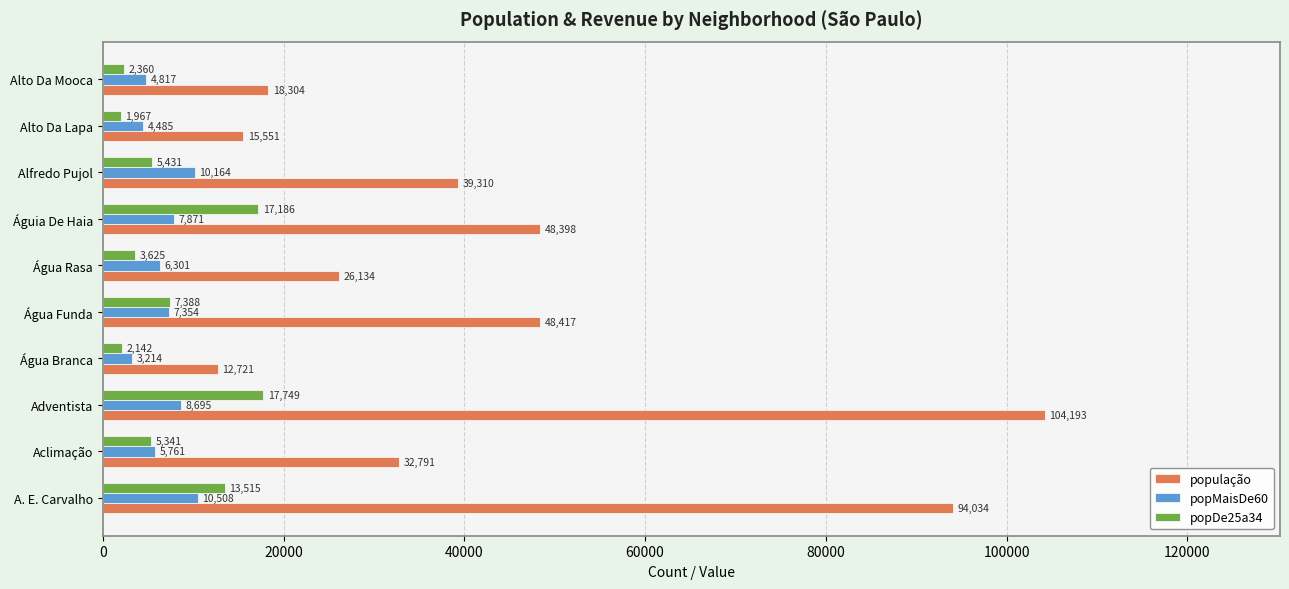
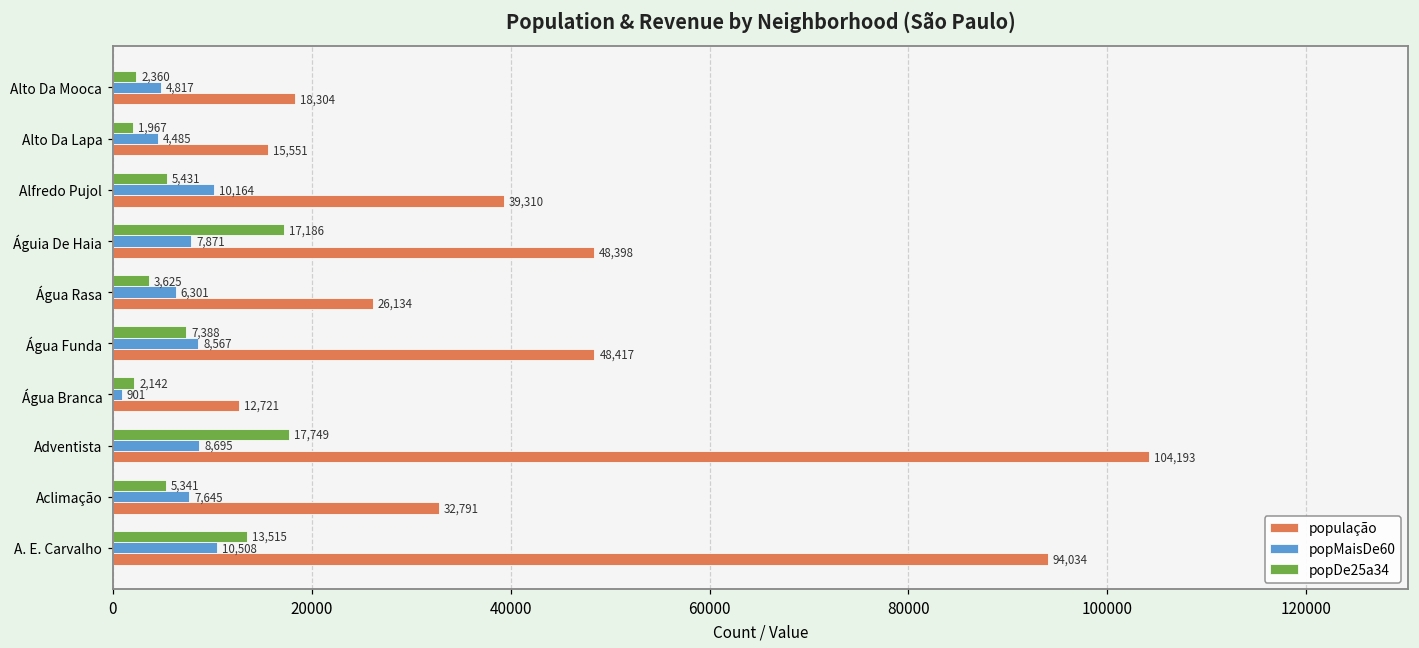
  {
    "população": {
      "Alto Da Mooca": "18,304",
      "Alto Da Lapa": "15,551",
      "Alfredo Pujol": "39,310",
      "Águia De Haia": "48,398",
      "Água Rasa": "26,134",
      "Água Funda": "48,417",
      "Água Branca": "12,721",
      "Adventista": "104,193",
      "Aclimação": "32,791",
      "A. E. Carvalho": "94,034"
    },
    "popMaisDe60": {
      "Alto Da Mooca": "4,817",
      "Alto Da Lapa": "4,485",
      "Alfredo Pujol": "10,164",
      "Águia De Haia": "7,871",
      "Água Rasa": "6,301",
-     "Água Funda": "7,354",
-     "Água Branca": "3,214",
+     "Água Funda": "8,567",
+     "Água Branca": "901",
      "Adventista": "8,695",
-     "Aclimação": "5,761",
+     "Aclimação": "7,645",
      "A. E. Carvalho": "10,508"
    },
    "popDe25a34": {
      "Alto Da Mooca": "2,360",
      "Alto Da Lapa": "1,967",
      "Alfredo Pujol": "5,431",
      "Águia De Haia": "17,186",
      "Água Rasa": "3,625",
      "Água Funda": "7,388",
      "Água Branca": "2,142",
      "Adventista": "17,749",
      "Aclimação": "5,341",
      "A. E. Carvalho": "13,515"
    }
  }
